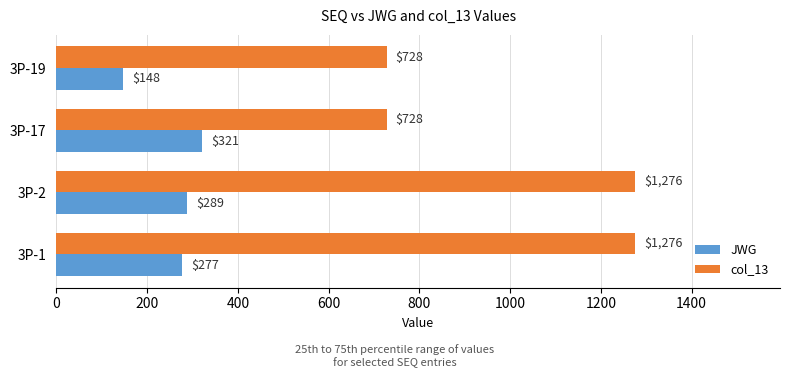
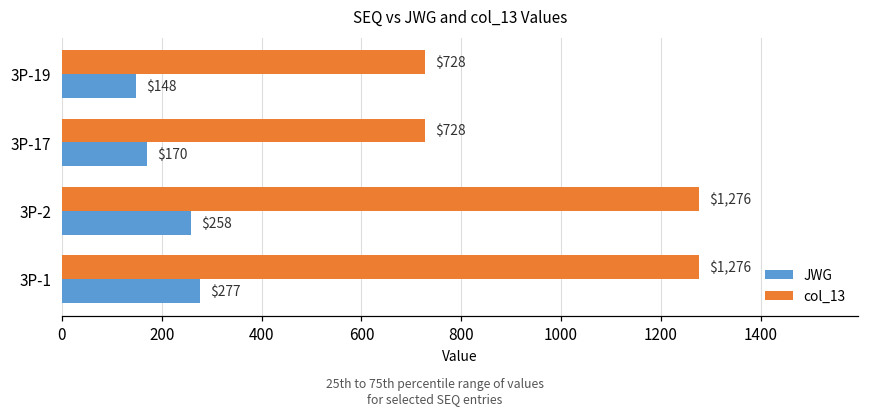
  {
    "JWG": {
      "3P-19": "$148",
-     "3P-17": "$321",
-     "3P-2": "$289",
+     "3P-17": "$170",
+     "3P-2": "$258",
      "3P-1": "$277"
    },
    "col_13": {
      "3P-19": "$728",
      "3P-17": "$728",
      "3P-2": "$1,276",
      "3P-1": "$1,276"
    }
  }
